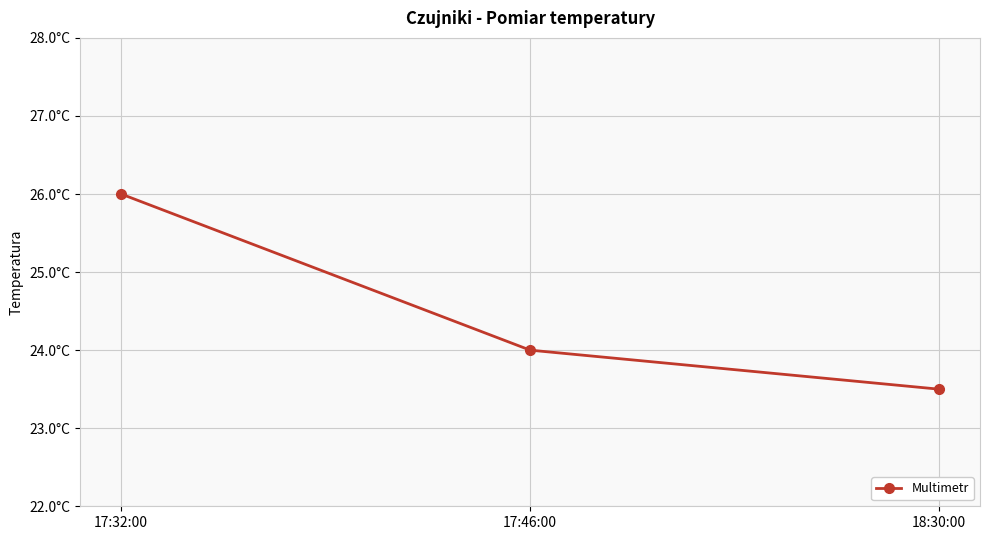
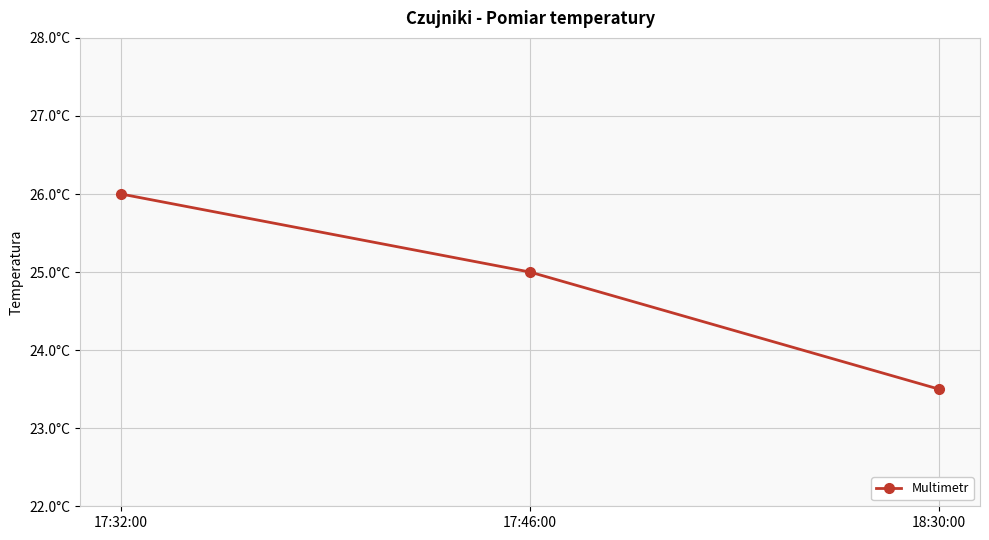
  {
    "17:32:00": "26°C",
-   "17:46:00": "24°C",
+   "17:46:00": "25°C",
    "18:30:00": "23.5°C"
  }
